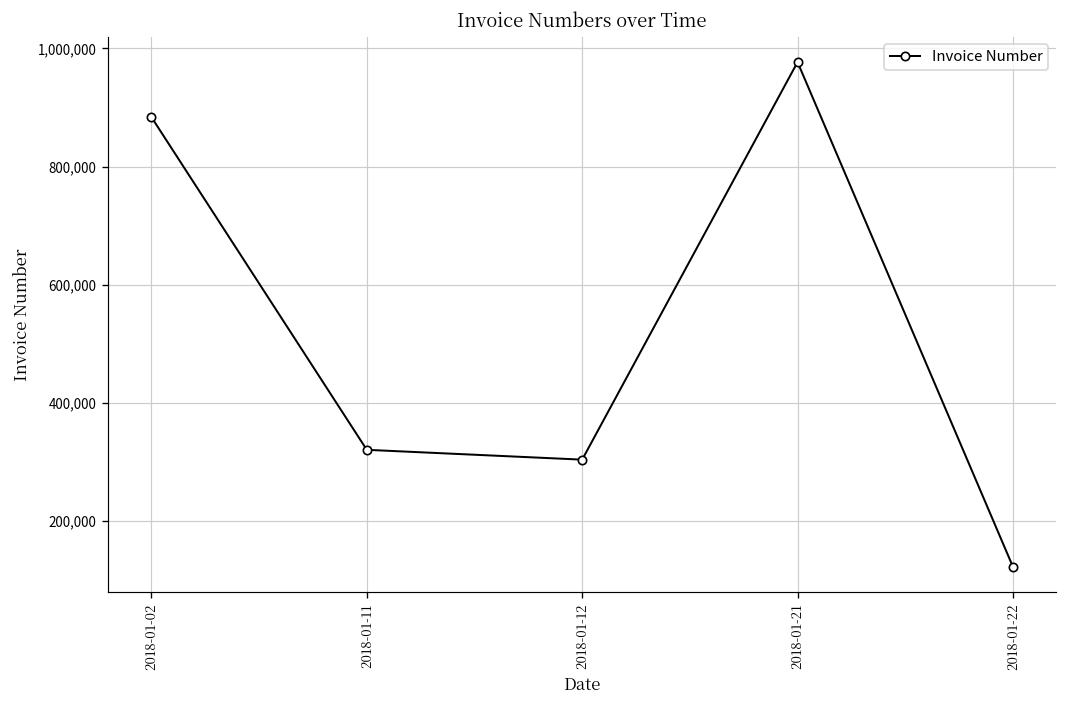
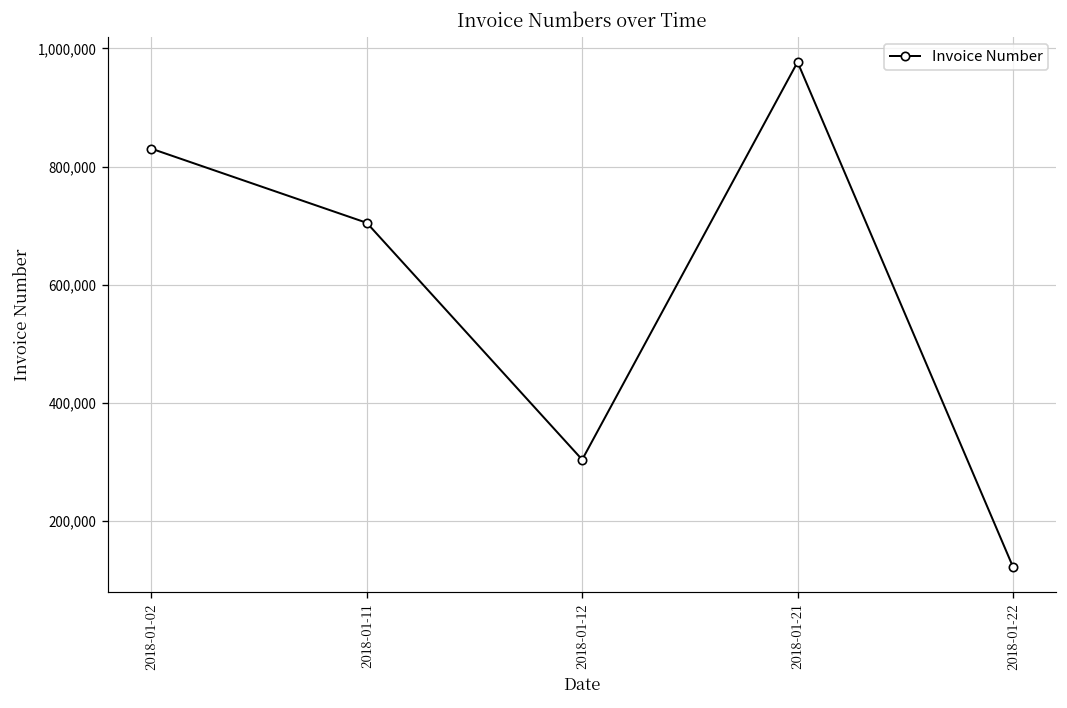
  {
-   "2018-01-02": "880,000",
-   "2018-01-11": "320,000",
+   "2018-01-02": "830,000",
+   "2018-01-11": "700,000",
    "2018-01-12": "300,000",
    "2018-01-21": "980,000",
    "2018-01-22": "120,000"
  }
